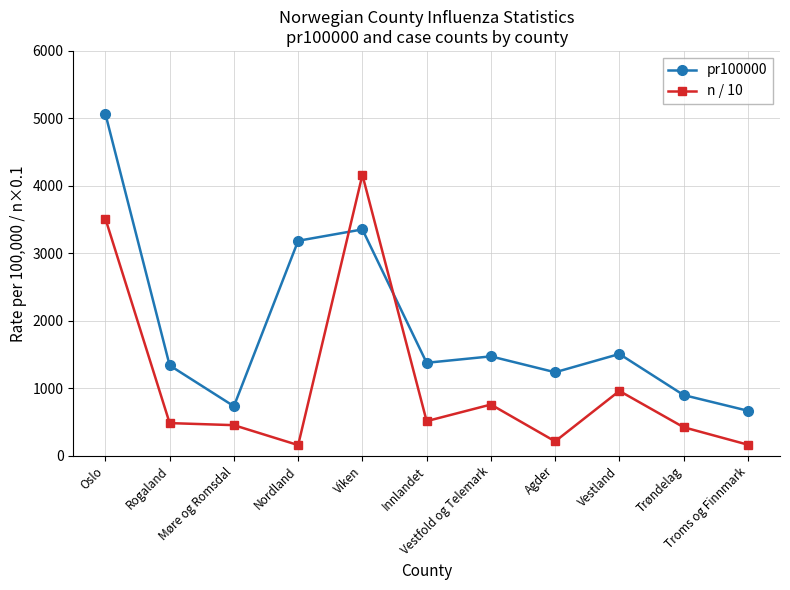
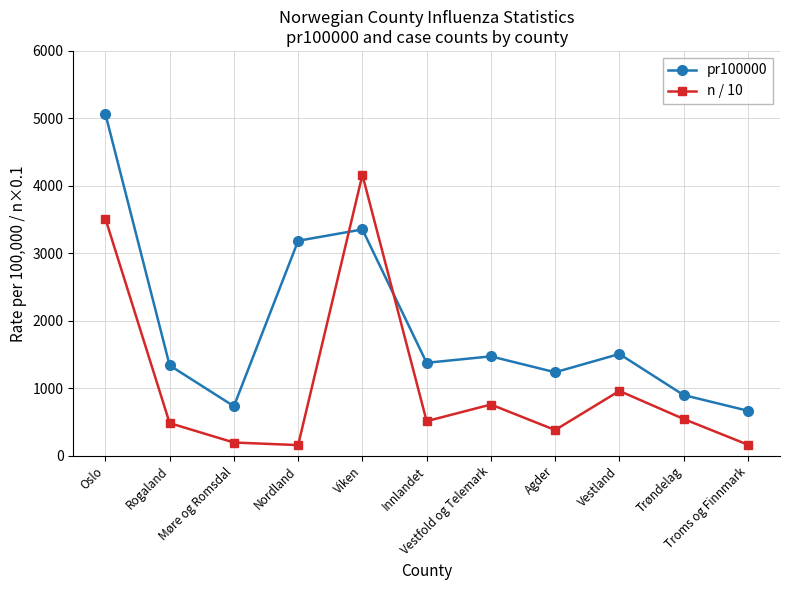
  {
    "pr100000": {
      "Oslo": 5100,
      "Rogaland": 1300,
      "Møre og Romsdal": 700,
      "Nordland": 3200,
      "Viken": 3400,
      "Innlandet": 1400,
      "Vestfold og Telemark": 1500,
      "Agder": 1200,
      "Vestland": 1500,
      "Trøndelag": 900,
      "Troms og Finnmark": 700
    },
    "n / 10": {
      "Oslo": 3500,
      "Rogaland": 500,
-     "Møre og Romsdal": 500,
+     "Møre og Romsdal": 200,
      "Nordland": 200,
      "Viken": 4200,
      "Innlandet": 500,
      "Vestfold og Telemark": 800,
-     "Agder": 200,
+     "Agder": 400,
      "Vestland": 1000,
-     "Trøndelag": 400,
+     "Trøndelag": 500,
      "Troms og Finnmark": 200
    }
  }
